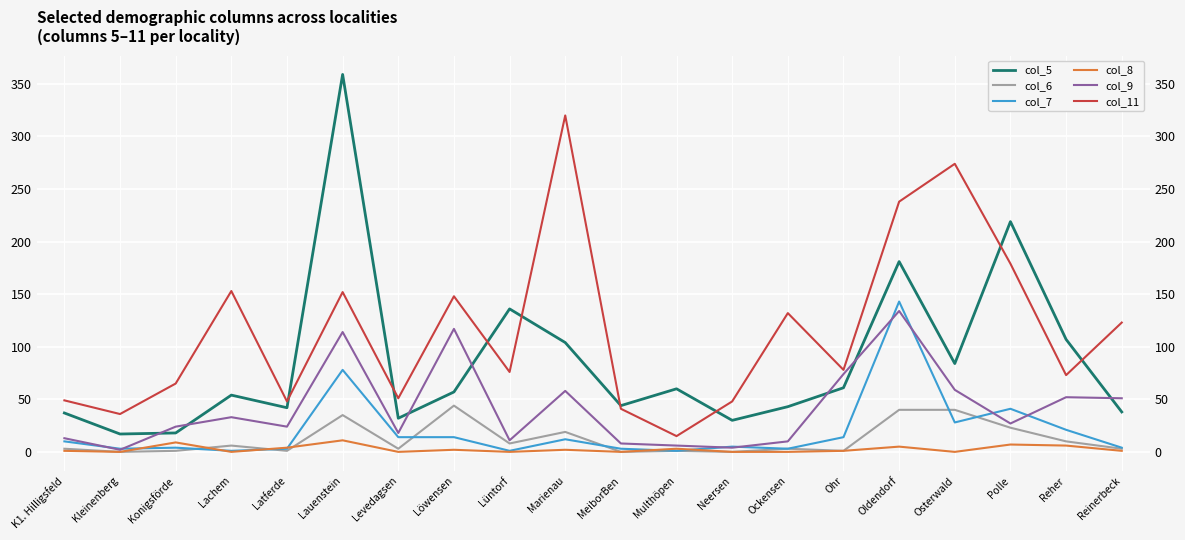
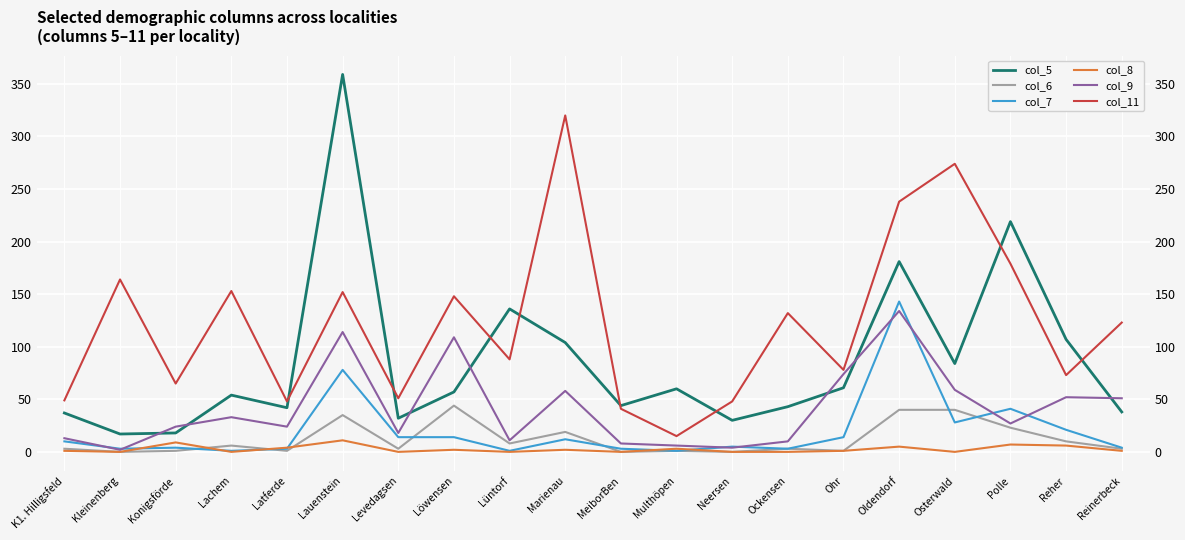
  {
    "col_5": {
      "K1. Hilligsfeld": 37,
      "Kleinenberg": 17,
      "Konigsförde": 18,
      "Lachem": 54,
      "Latferde": 42,
      "Lauenstein": 359,
      "Levedagsen": 32,
      "Löwensen": 57,
      "Lüntorf": 136,
      "Marienau": 104,
      "MeiborBen": 44,
      "Multhöpen": 60,
      "Neersen": 30,
      "Ockensen": 43,
      "Ohr": 61,
      "Oldendorf": 181,
      "Osterwald": 84,
      "Polle": 219,
      "Reher": 107,
      "Reinerbeck": 38
    },
    "col_6": {
      "Konigsförde": 1,
      "Lachem": 6,
      "Lauenstein": 35,
      "Levedagsen": 3,
      "Löwensen": 44,
      "Lüntorf": 8,
      "Marienau": 19,
      "Oldendorf": 40,
      "Osterwald": 40,
      "Polle": 23,
      "Reher": 10
    },
    "col_7": {
      "K1. Hilligsfeld": 10,
      "Konigsförde": 4,
      "Lauenstein": 78,
      "Levedagsen": 14,
      "Löwensen": 14,
      "Marienau": 12,
      "MeiborBen": 3,
      "Ohr": 14,
      "Oldendorf": 143,
      "Osterwald": 28,
      "Polle": 41,
      "Reher": 21
    },
    "col_8": {
      "Konigsförde": 9,
      "Lauenstein": 11,
      "Levedagsen": 0,
      "Löwensen": 2,
      "Marienau": 2,
      "Ockensen": 0,
      "Oldendorf": 5,
      "Osterwald": 0,
      "Polle": 7,
      "Reher": 6
    },
    "col_9": {
      "K1. Hilligsfeld": 13,
      "Konigsförde": 24,
      "Lachem": 33,
      "Latferde": 24,
      "Lauenstein": 114,
      "Levedagsen": 18,
-     "Löwensen": 117,
+     "Löwensen": 109,
      "Lüntorf": 11,
      "Marienau": 58,
      "MeiborBen": 8,
      "Multhöpen": 6,
      "Ockensen": 10,
      "Ohr": 74,
      "Oldendorf": 134,
      "Osterwald": 59,
      "Polle": 27,
      "Reher": 52,
      "Reinerbeck": 51
    },
    "col_11": {
      "K1. Hilligsfeld": 49,
-     "Kleinenberg": 36,
+     "Kleinenberg": 164,
      "Konigsförde": 65,
      "Lachem": 153,
      "Latferde": 48,
      "Lauenstein": 152,
      "Levedagsen": 51,
      "Löwensen": 148,
-     "Lüntorf": 76,
+     "Lüntorf": 88,
      "Marienau": 320,
      "MeiborBen": 41,
      "Multhöpen": 15,
      "Neersen": 48,
      "Ockensen": 132,
      "Ohr": 78,
      "Oldendorf": 238,
      "Osterwald": 274,
      "Polle": 179,
      "Reher": 73,
      "Reinerbeck": 123
    }
  }
